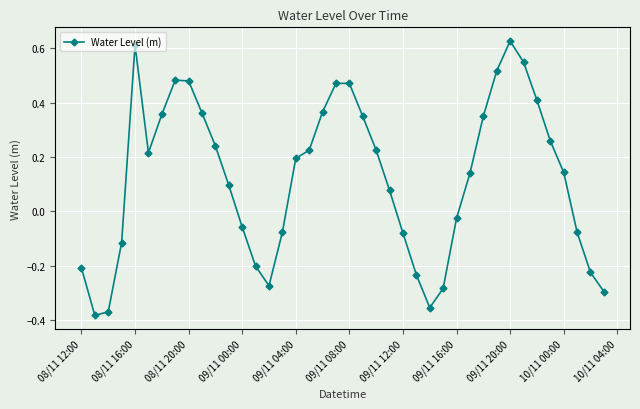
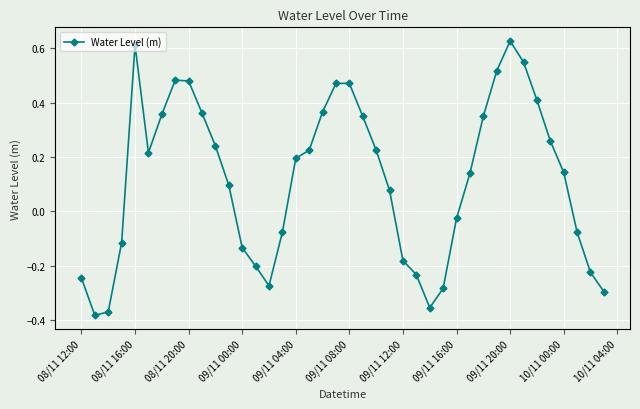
  {
-   "08/11 12:00": -0.21,
+   "08/11 12:00": -0.25,
    "08/11 20:00": 0.48,
-   "09/11 00:00": -0.06,
+   "09/11 00:00": -0.13,
    "09/11 04:00": 0.20,
    "09/11 08:00": 0.47,
-   "09/11 12:00": -0.08,
+   "09/11 12:00": -0.18,
    "09/11 16:00": -0.03,
    "09/11 20:00": 0.63,
    "10/11 00:00": 0.14
  }
